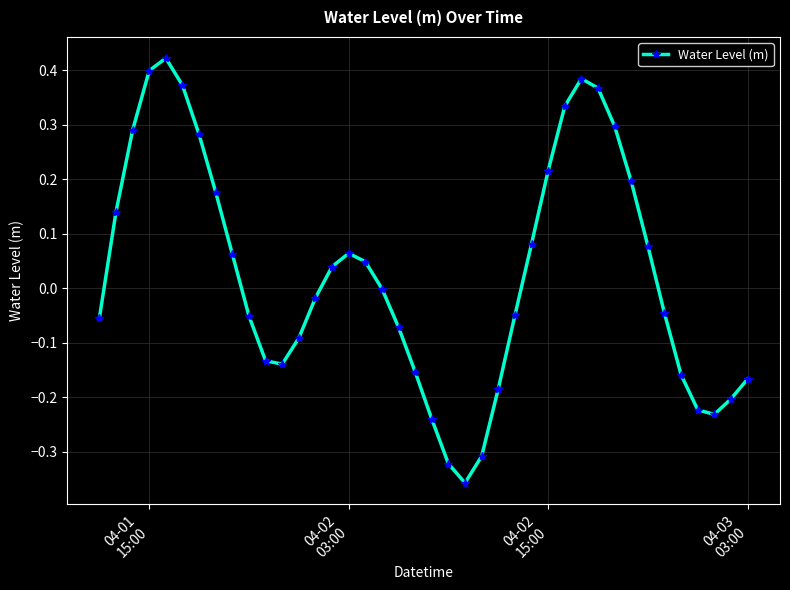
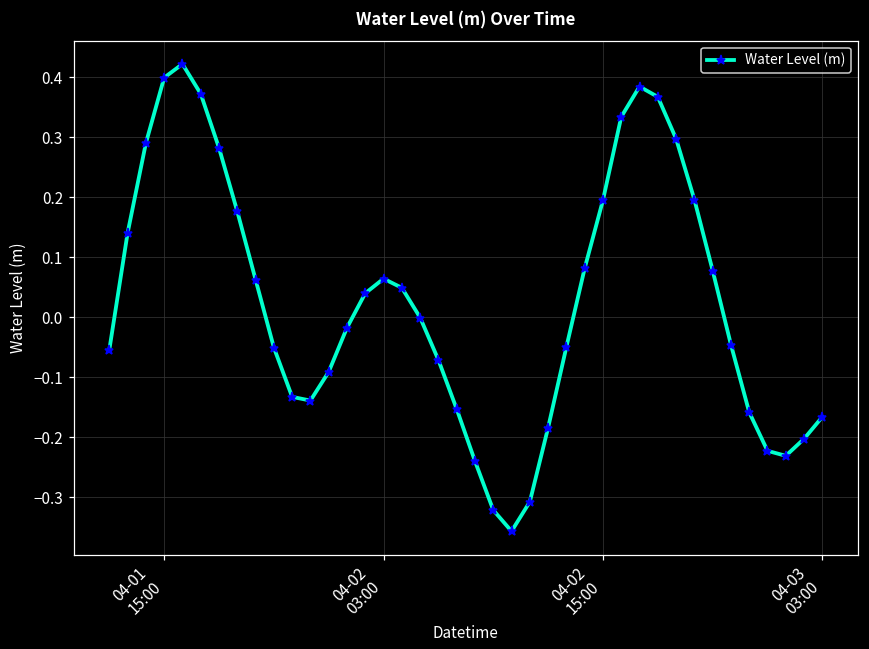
  {
    "04-01 15:00": 0.40,
    "04-02 03:00": 0.06,
-   "04-02 15:00": 0.22,
+   "04-02 15:00": 0.19,
    "04-03 03:00": -0.17
  }
